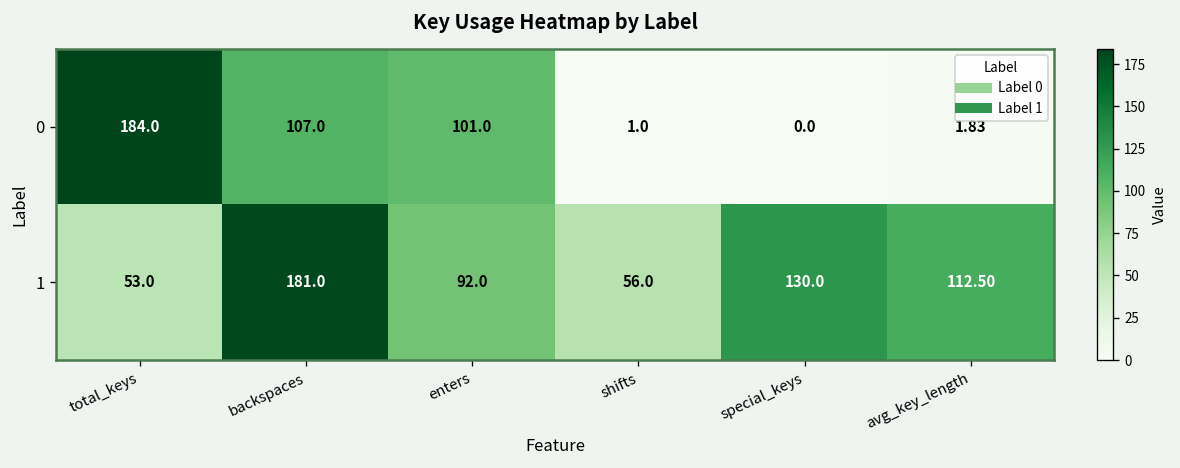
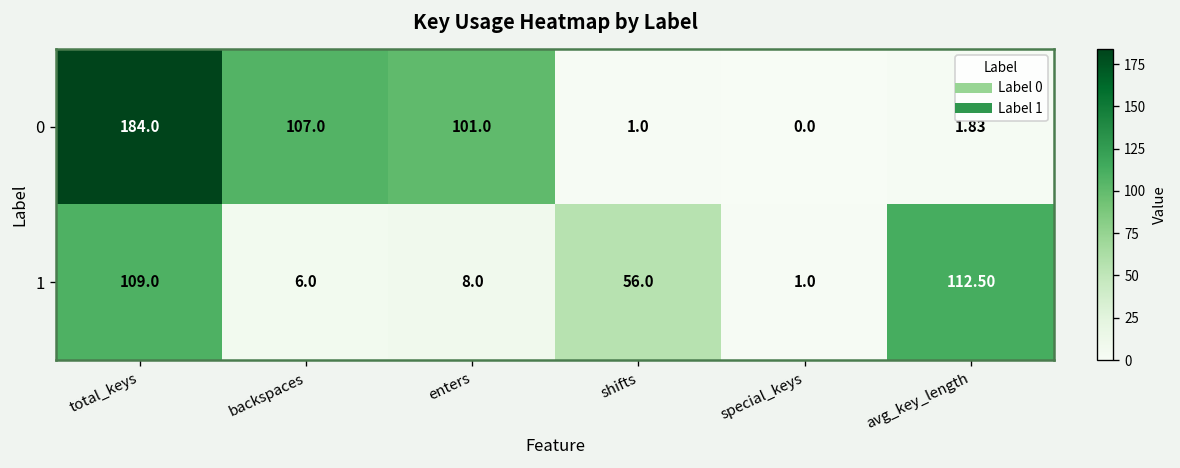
  {
    "0": {
      "total_keys": 184.0,
      "backspaces": 107.0,
      "enters": 101.0,
      "shifts": 1.0,
      "special_keys": 0.0,
      "avg_key_length": 1.83
    },
    "1": {
-     "total_keys": 53.0,
-     "backspaces": 181.0,
-     "enters": 92.0,
+     "total_keys": 109.0,
+     "backspaces": 6.0,
+     "enters": 8.0,
      "shifts": 56.0,
-     "special_keys": 130.0,
+     "special_keys": 1.0,
      "avg_key_length": 112.50
    }
  }
